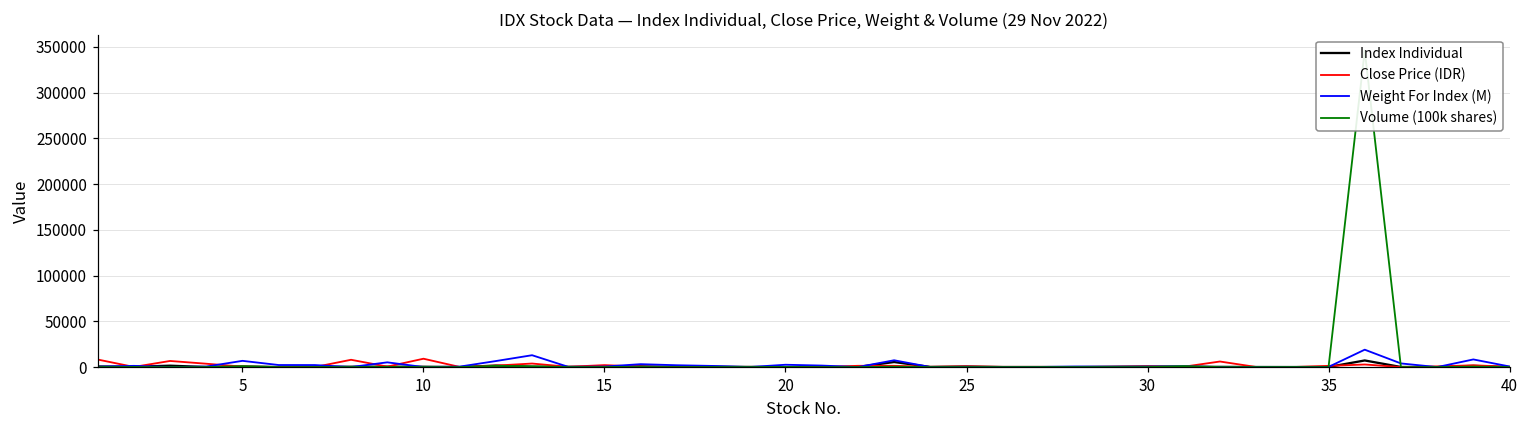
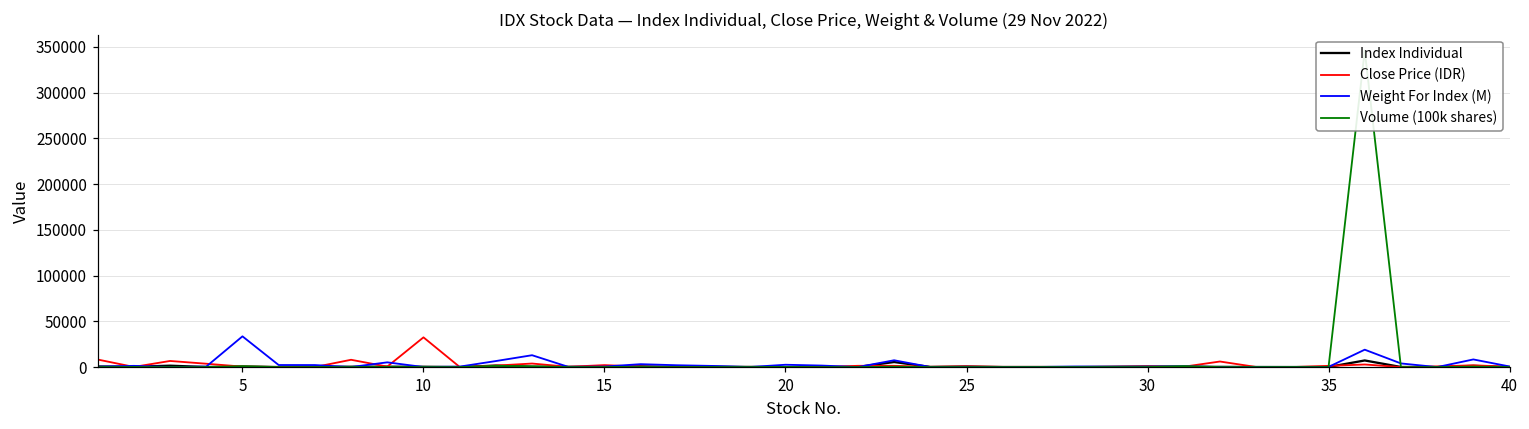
  {
    "Close Price (IDR)": {
-     "10": 10000
+     "10": 30000
    },
    "Weight For Index (M)": {
-     "5": 10000
+     "5": 30000
    }
  }
